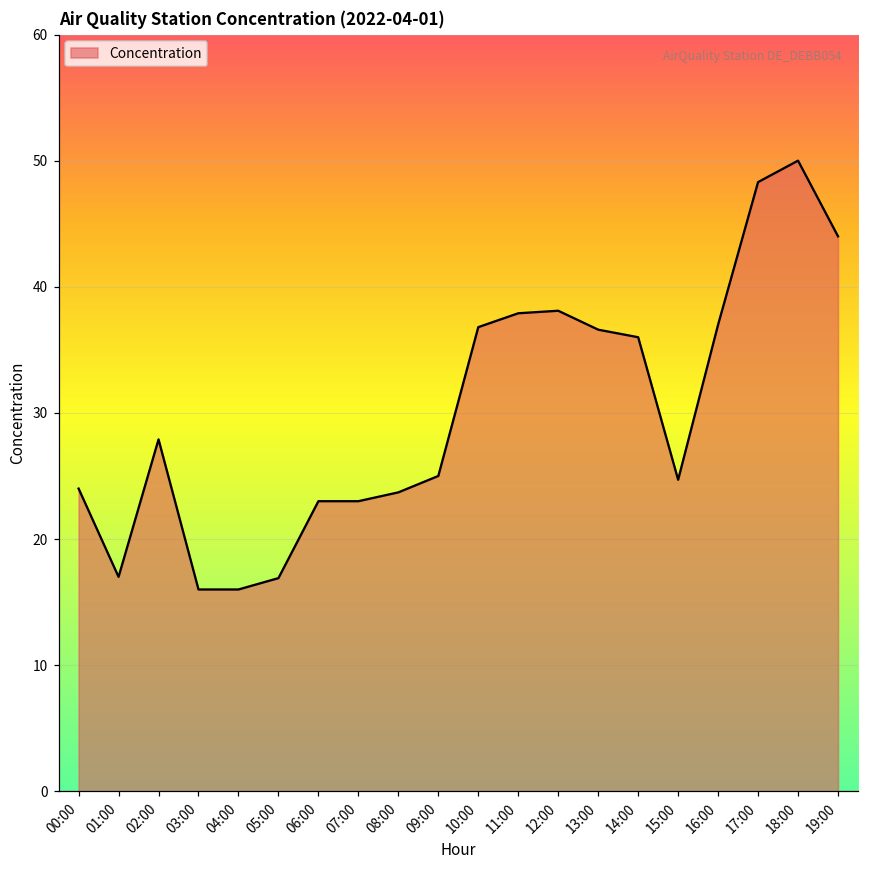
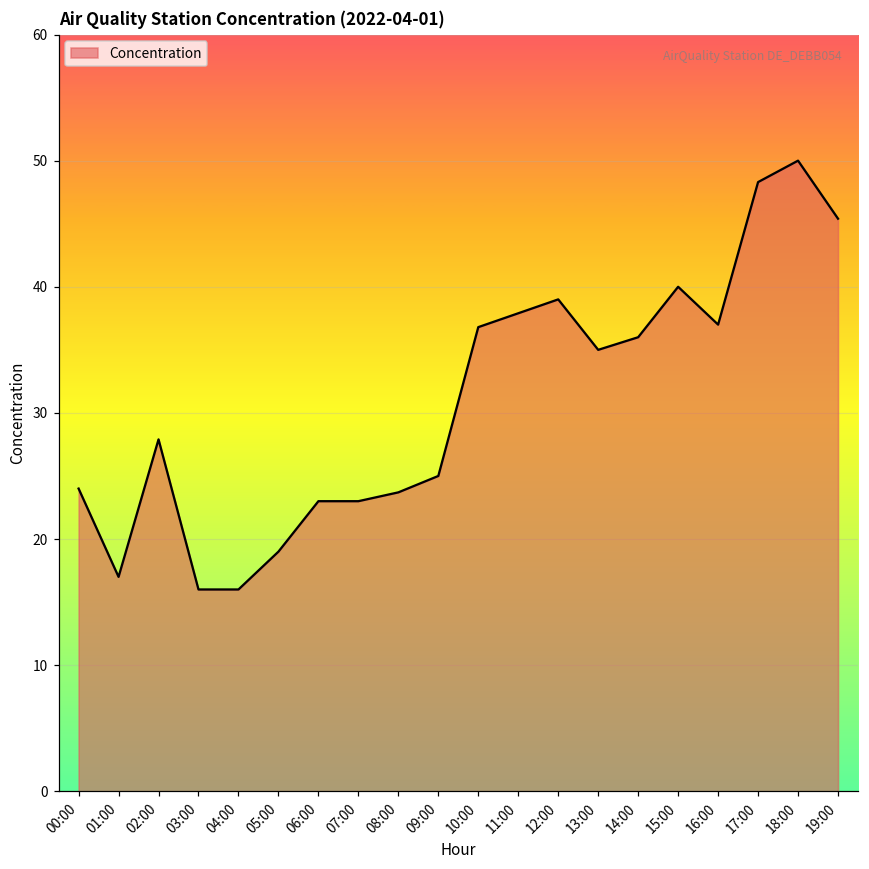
  {
    "00:00": 24.0,
    "01:00": 17.0,
    "02:00": 27.9,
    "03:00": 16.0,
    "04:00": 16.0,
-   "05:00": 16.9,
+   "05:00": 19.0,
    "06:00": 23.0,
    "07:00": 23.0,
    "08:00": 23.7,
    "09:00": 25.0,
    "10:00": 36.8,
    "11:00": 37.9,
-   "12:00": 38.1,
-   "13:00": 36.6,
+   "12:00": 39.0,
+   "13:00": 35.0,
    "14:00": 36.0,
-   "15:00": 24.7,
+   "15:00": 40.0,
    "16:00": 37.0,
    "17:00": 48.3,
    "18:00": 50.0,
-   "19:00": 44.0
+   "19:00": 45.4
  }
